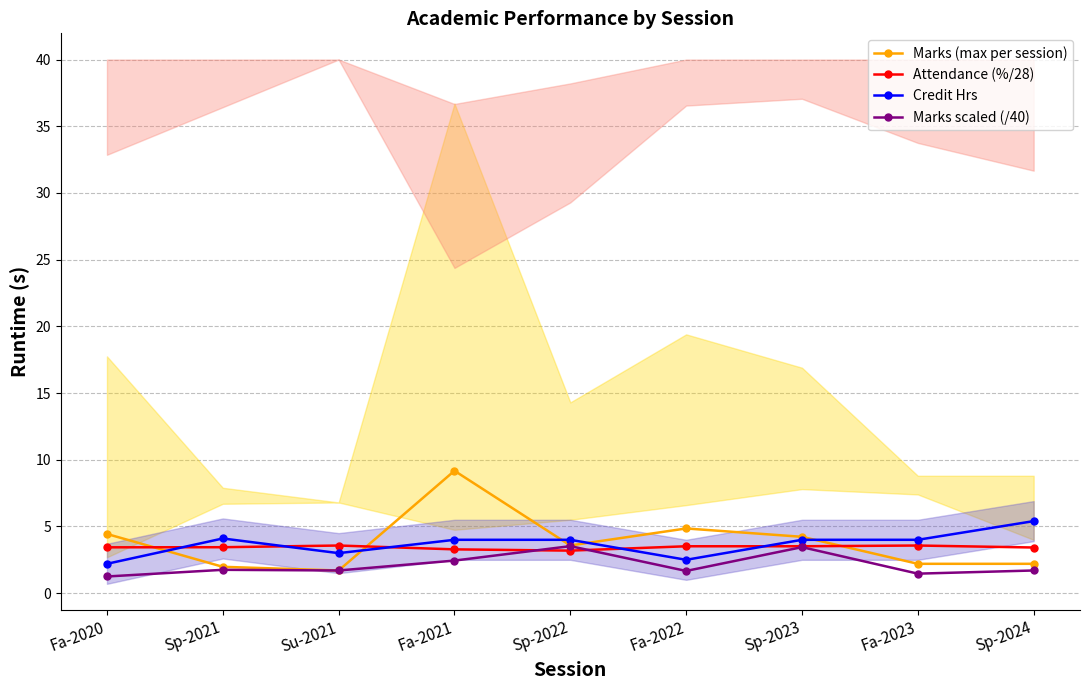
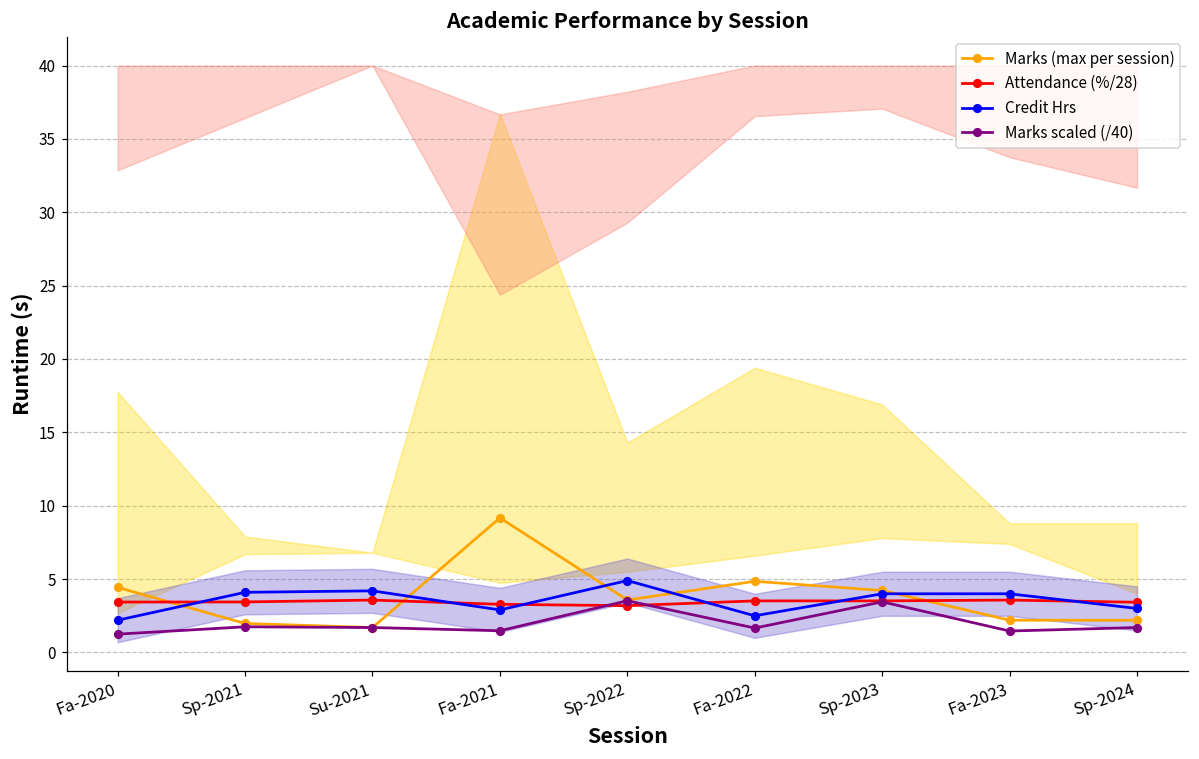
  {
    "Attendance (%/28)": {
      "Fa-2020": 3.4,
      "Sp-2021": 3.4,
      "Su-2021": 3.6,
      "Fa-2021": 3.3,
      "Sp-2022": 3.2,
      "Fa-2022": 3.5,
      "Fa-2023": 3.6,
      "Sp-2024": 3.4
    },
    "Credit Hrs": {
      "Fa-2020": 2.2,
      "Sp-2021": 4.1,
-     "Su-2021": 3.0,
-     "Fa-2021": 4.0,
-     "Sp-2022": 4.0,
+     "Su-2021": 4.2,
+     "Fa-2021": 2.9,
+     "Sp-2022": 4.9,
      "Fa-2022": 2.5,
      "Sp-2023": 4.0,
      "Fa-2023": 4.0,
-     "Sp-2024": 5.4
+     "Sp-2024": 3.0
    },
    "Marks scaled (/40)": {
      "Fa-2020": 1.3,
      "Sp-2021": 1.8,
-     "Fa-2021": 2.4,
+     "Fa-2021": 1.5,
      "Fa-2022": 1.7,
      "Fa-2023": 1.5,
      "Sp-2024": 1.7
    }
  }
